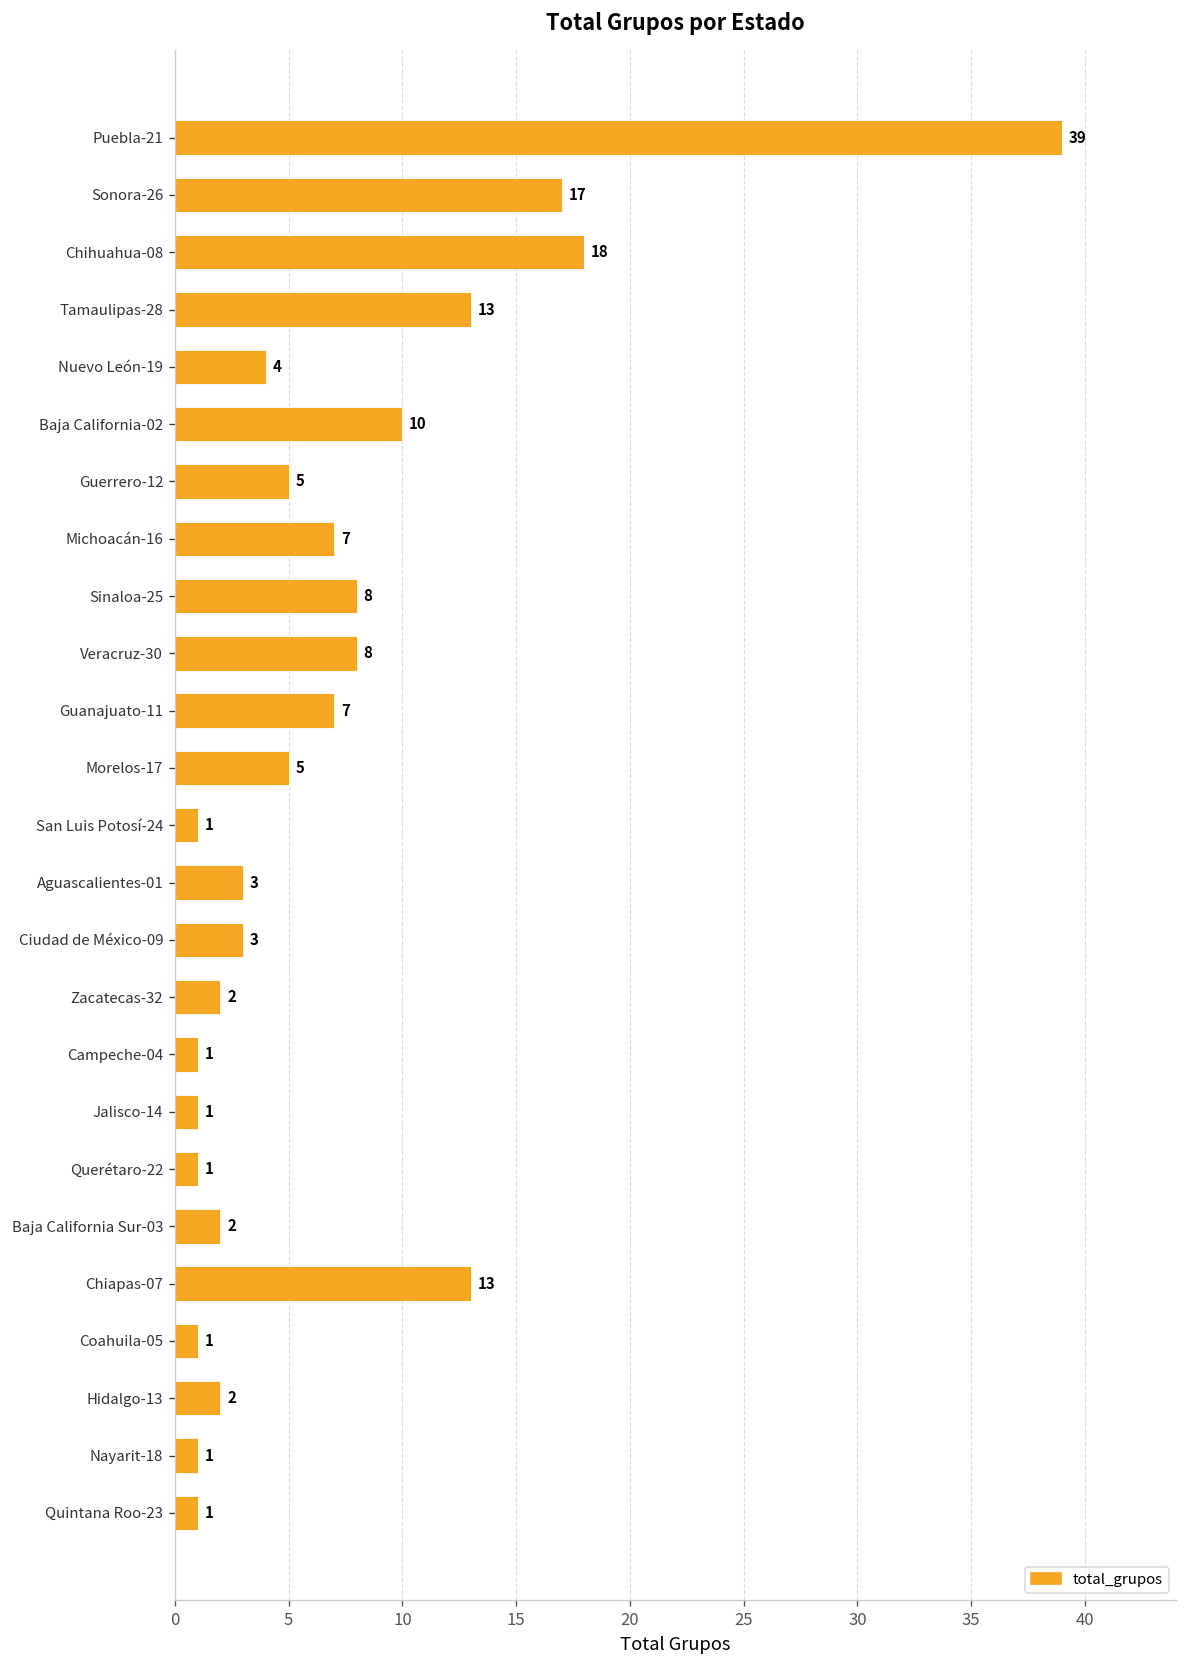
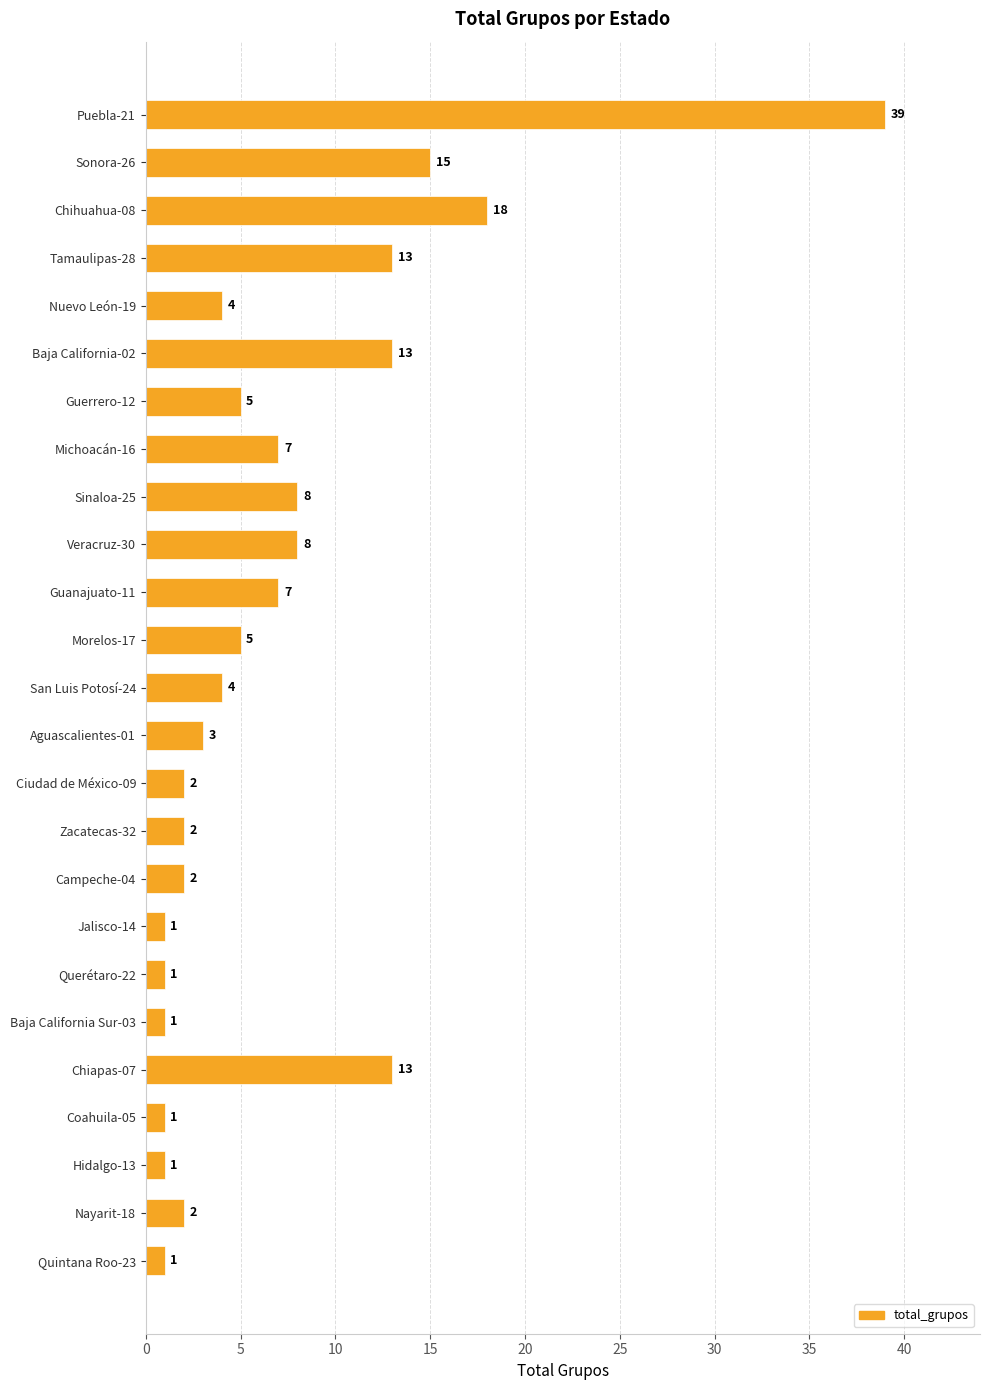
  {
    "Puebla-21": 39,
-   "Sonora-26": 17,
+   "Sonora-26": 15,
    "Chihuahua-08": 18,
    "Tamaulipas-28": 13,
    "Nuevo León-19": 4,
-   "Baja California-02": 10,
+   "Baja California-02": 13,
    "Guerrero-12": 5,
    "Michoacán-16": 7,
    "Sinaloa-25": 8,
    "Veracruz-30": 8,
    "Guanajuato-11": 7,
    "Morelos-17": 5,
-   "San Luis Potosí-24": 1,
+   "San Luis Potosí-24": 4,
    "Aguascalientes-01": 3,
-   "Ciudad de México-09": 3,
+   "Ciudad de México-09": 2,
    "Zacatecas-32": 2,
-   "Campeche-04": 1,
+   "Campeche-04": 2,
    "Jalisco-14": 1,
    "Querétaro-22": 1,
-   "Baja California Sur-03": 2,
+   "Baja California Sur-03": 1,
    "Chiapas-07": 13,
    "Coahuila-05": 1,
-   "Hidalgo-13": 2,
-   "Nayarit-18": 1,
+   "Hidalgo-13": 1,
+   "Nayarit-18": 2,
    "Quintana Roo-23": 1
  }
